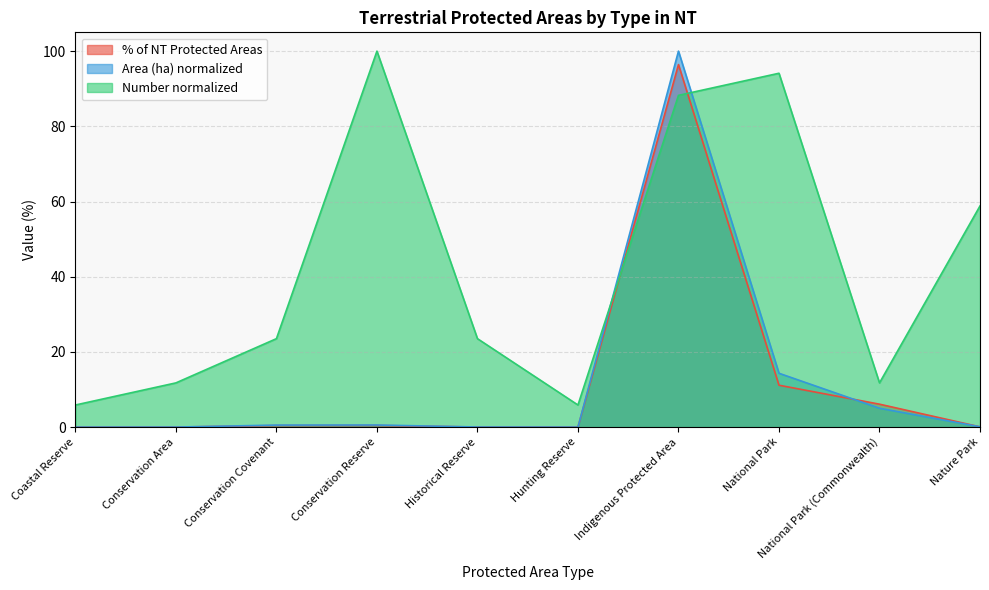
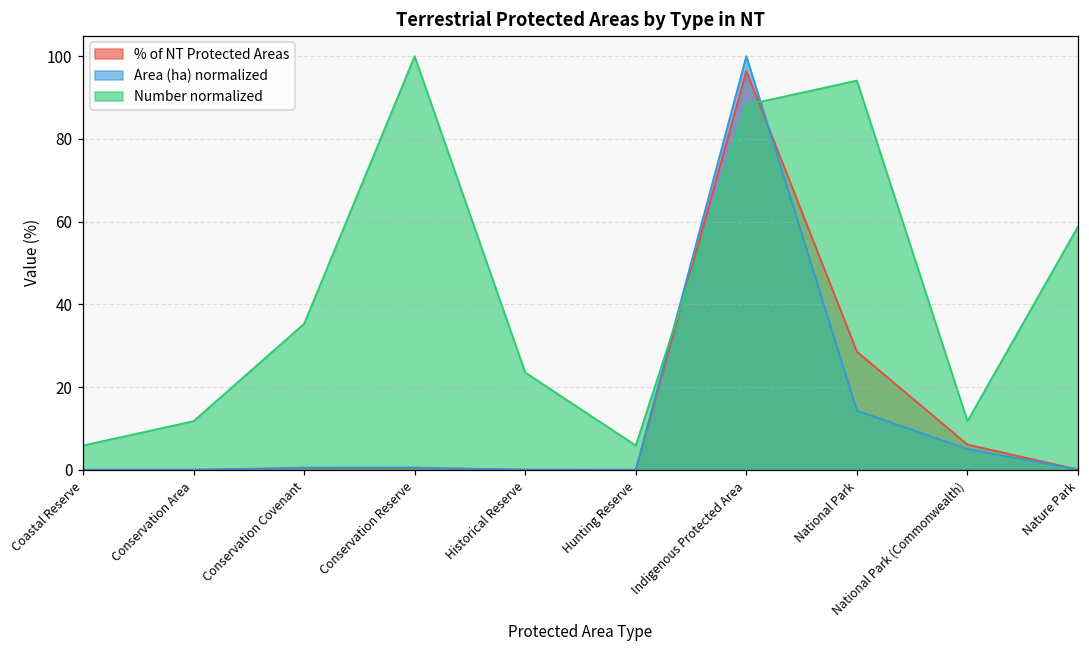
  {
    "% of NT Protected Areas": {
      "Indigenous Protected Area": 96,
-     "National Park": 11,
+     "National Park": 29,
      "National Park (Commonwealth)": 6
    },
    "Area (ha) normalized": {
      "Indigenous Protected Area": 100,
      "National Park": 14,
      "National Park (Commonwealth)": 5
    },
    "Number normalized": {
      "Coastal Reserve": 6,
      "Conservation Area": 12,
-     "Conservation Covenant": 24,
+     "Conservation Covenant": 35,
      "Conservation Reserve": 100,
      "Historical Reserve": 24,
      "Hunting Reserve": 6,
      "Indigenous Protected Area": 88,
      "National Park": 94,
      "National Park (Commonwealth)": 12,
      "Nature Park": 59
    }
  }
